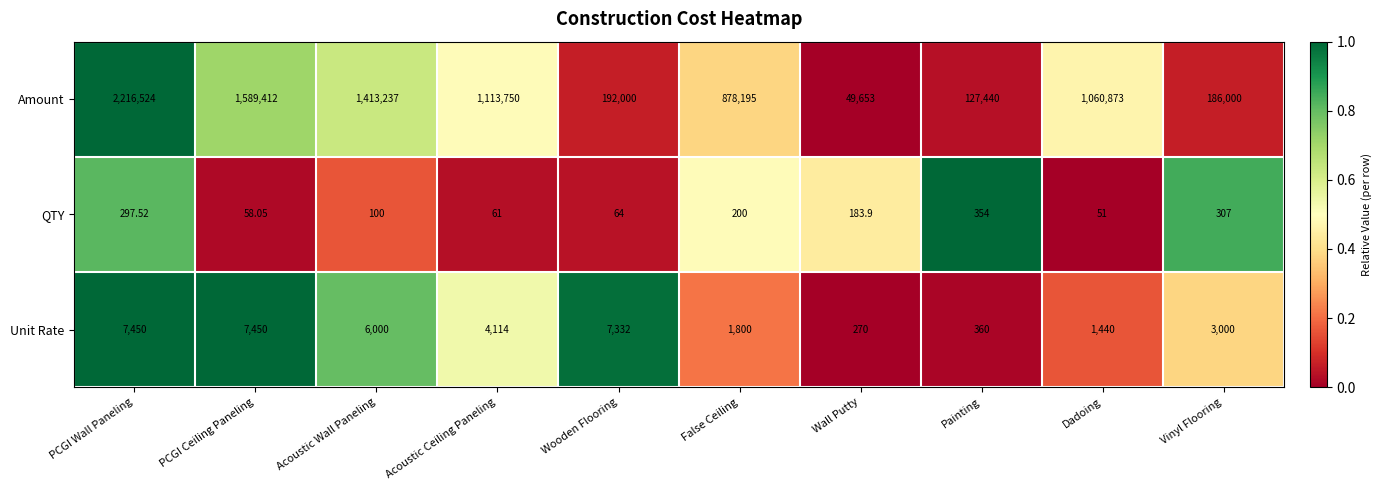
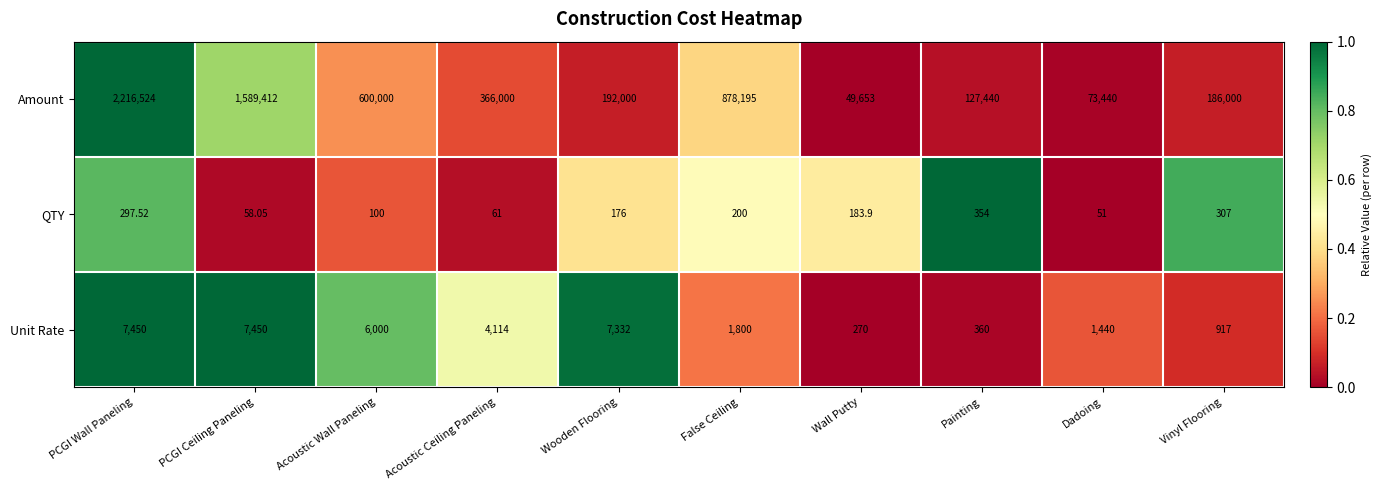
  {
    "Amount": {
      "PCGI Wall Paneling": "2,216,524",
      "PCGI Ceiling Paneling": "1,589,412",
-     "Acoustic Wall Paneling": "1,413,237",
-     "Acoustic Ceiling Paneling": "1,113,750",
+     "Acoustic Wall Paneling": "600,000",
+     "Acoustic Ceiling Paneling": "366,000",
      "Wooden Flooring": "192,000",
      "False Ceiling": "878,195",
      "Wall Putty": "49,653",
      "Painting": "127,440",
-     "Dadoing": "1,060,873",
+     "Dadoing": "73,440",
      "Vinyl Flooring": "186,000"
    },
    "QTY": {
      "PCGI Wall Paneling": "297.52",
      "PCGI Ceiling Paneling": "58.05",
      "Acoustic Wall Paneling": "100",
      "Acoustic Ceiling Paneling": "61",
-     "Wooden Flooring": "64",
+     "Wooden Flooring": "176",
      "False Ceiling": "200",
      "Wall Putty": "183.9",
      "Painting": "354",
      "Dadoing": "51",
      "Vinyl Flooring": "307"
    },
    "Unit Rate": {
      "PCGI Wall Paneling": "7,450",
      "PCGI Ceiling Paneling": "7,450",
      "Acoustic Wall Paneling": "6,000",
      "Acoustic Ceiling Paneling": "4,114",
      "Wooden Flooring": "7,332",
      "False Ceiling": "1,800",
      "Wall Putty": "270",
      "Painting": "360",
      "Dadoing": "1,440",
-     "Vinyl Flooring": "3,000"
+     "Vinyl Flooring": "917"
    }
  }
